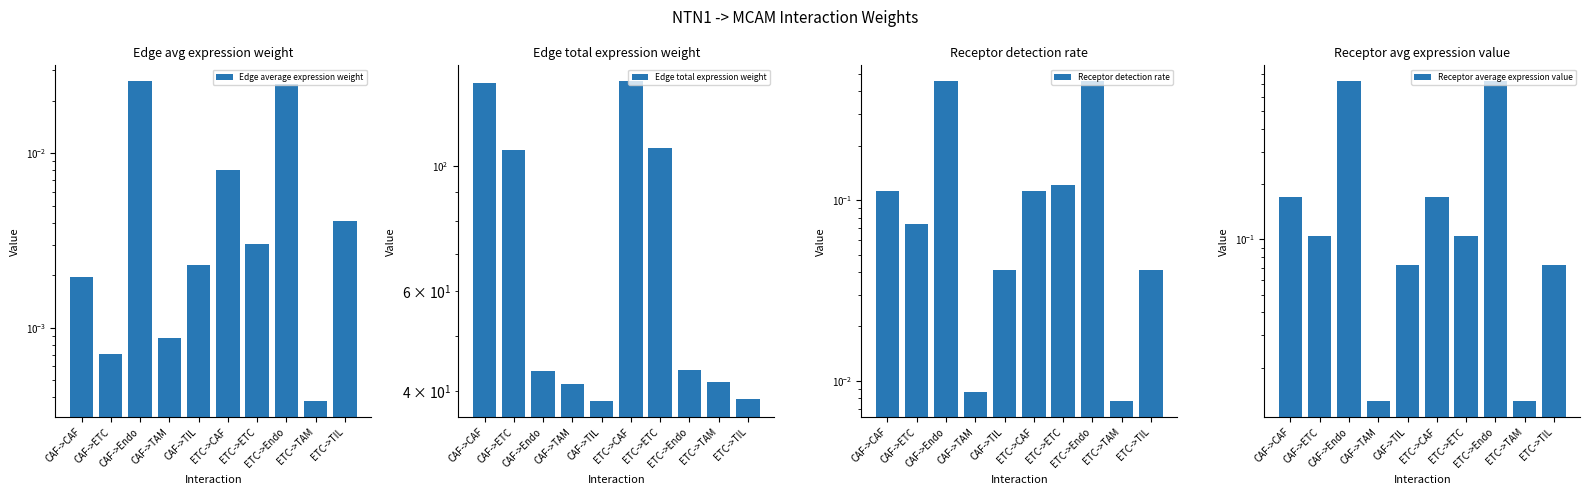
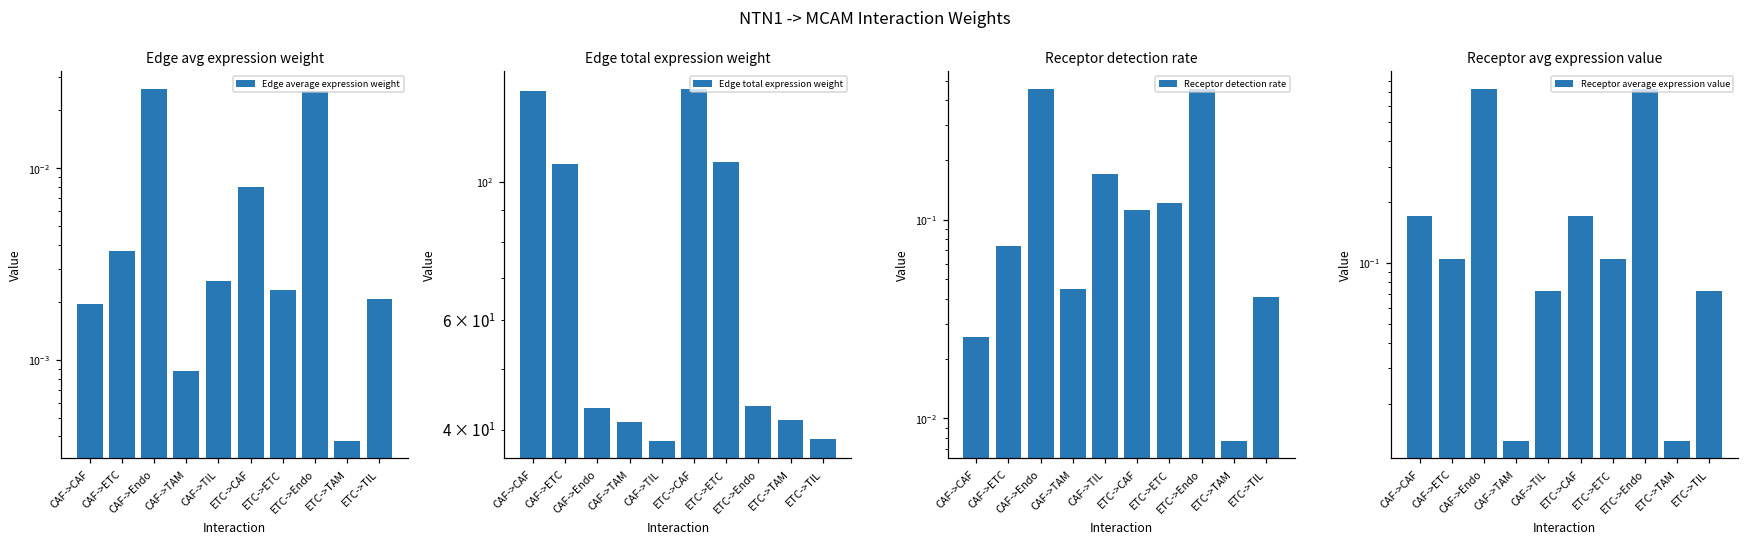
  {
    "Edge avg expression weight": {
      "CAF->CAF": 0.0020,
-     "CAF->ETC": 0.00071,
+     "CAF->ETC": 0.0037,
      "CAF->Endo": 0.026,
      "CAF->TAM": 0.0009,
-     "CAF->TIL": 0.0023,
+     "CAF->TIL": 0.0026,
      "ETC->CAF": 0.008,
-     "ETC->ETC": 0.0030,
+     "ETC->ETC": 0.0023,
      "ETC->TAM": 0.00038,
-     "ETC->TIL": 0.0041
+     "ETC->TIL": 0.0021
    },
    "Receptor detection rate": {
-     "CAF->CAF": 0.11,
+     "CAF->CAF": 0.026,
      "CAF->ETC": 0.074,
      "CAF->Endo": 0.45,
-     "CAF->TAM": 0.009,
-     "CAF->TIL": 0.041,
+     "CAF->TAM": 0.045,
+     "CAF->TIL": 0.17,
      "ETC->CAF": 0.11,
      "ETC->ETC": 0.12,
      "ETC->TAM": 0.0077,
      "ETC->TIL": 0.041
    }
  }
